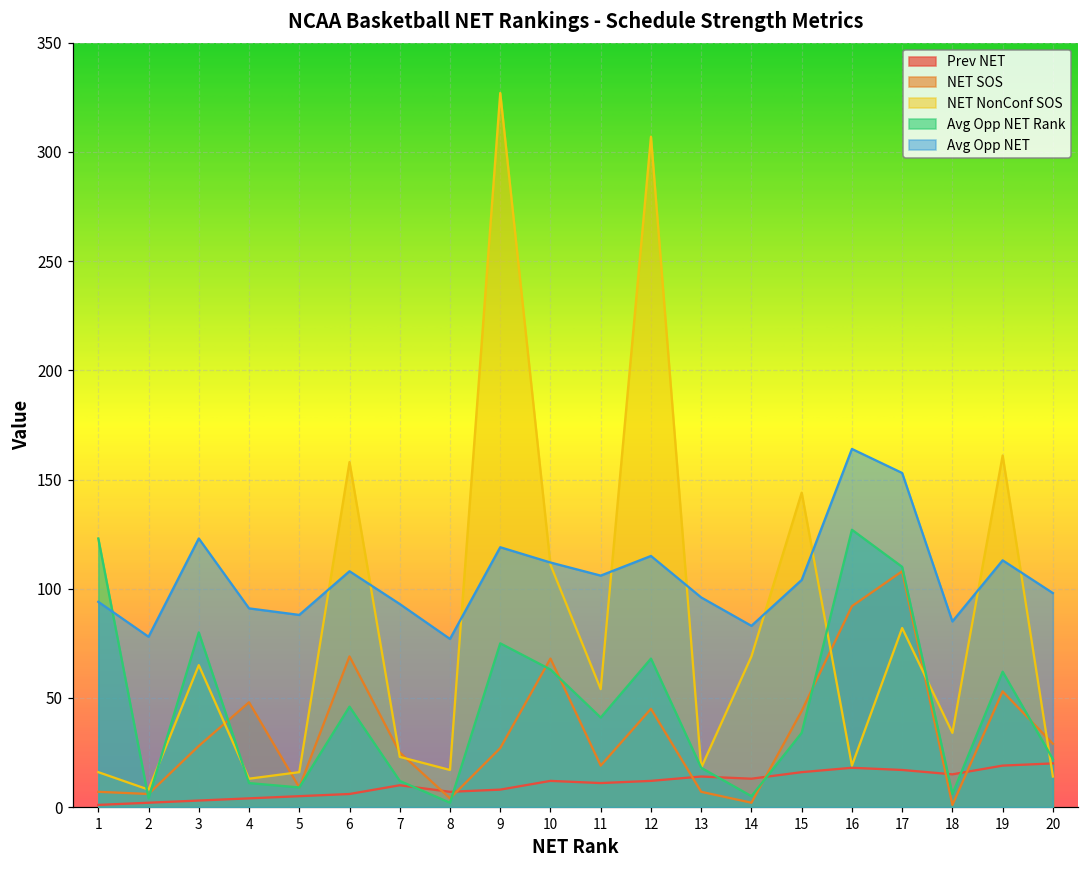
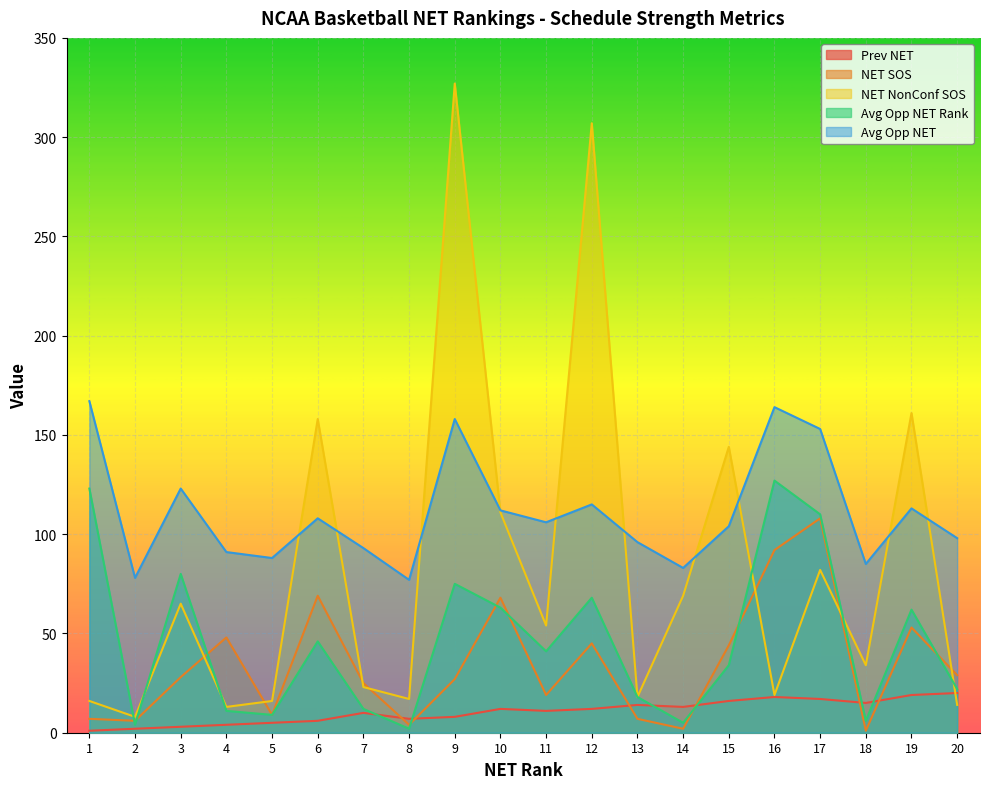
  {
    "Avg Opp NET Rank": {
      "1": 123,
      "2": 4,
      "3": 80,
      "4": 11,
      "6": 46,
      "7": 12,
      "8": 2,
      "9": 75,
      "10": 63,
      "11": 41,
      "12": 68,
      "14": 5,
      "15": 34,
      "16": 127,
      "17": 110,
      "18": 6,
      "19": 62,
      "20": 22
    },
    "Avg Opp NET": {
-     "1": 94,
+     "1": 167,
      "2": 78,
      "3": 123,
      "4": 91,
      "5": 88,
      "6": 108,
      "7": 93,
      "8": 77,
-     "9": 119,
+     "9": 158,
      "11": 106,
      "12": 115,
      "13": 96,
      "14": 83,
      "15": 104,
      "16": 164,
      "17": 153,
      "18": 85,
      "19": 113,
      "20": 98
    }
  }
